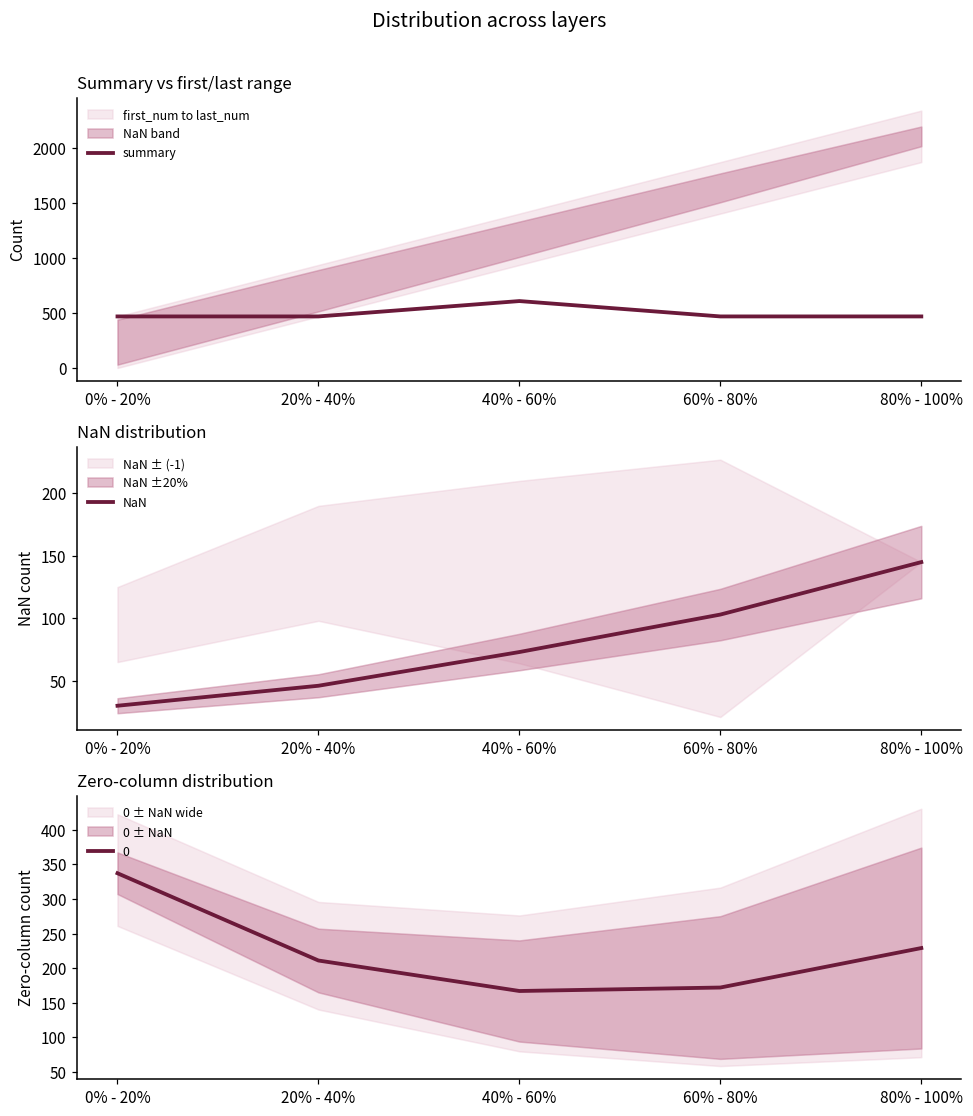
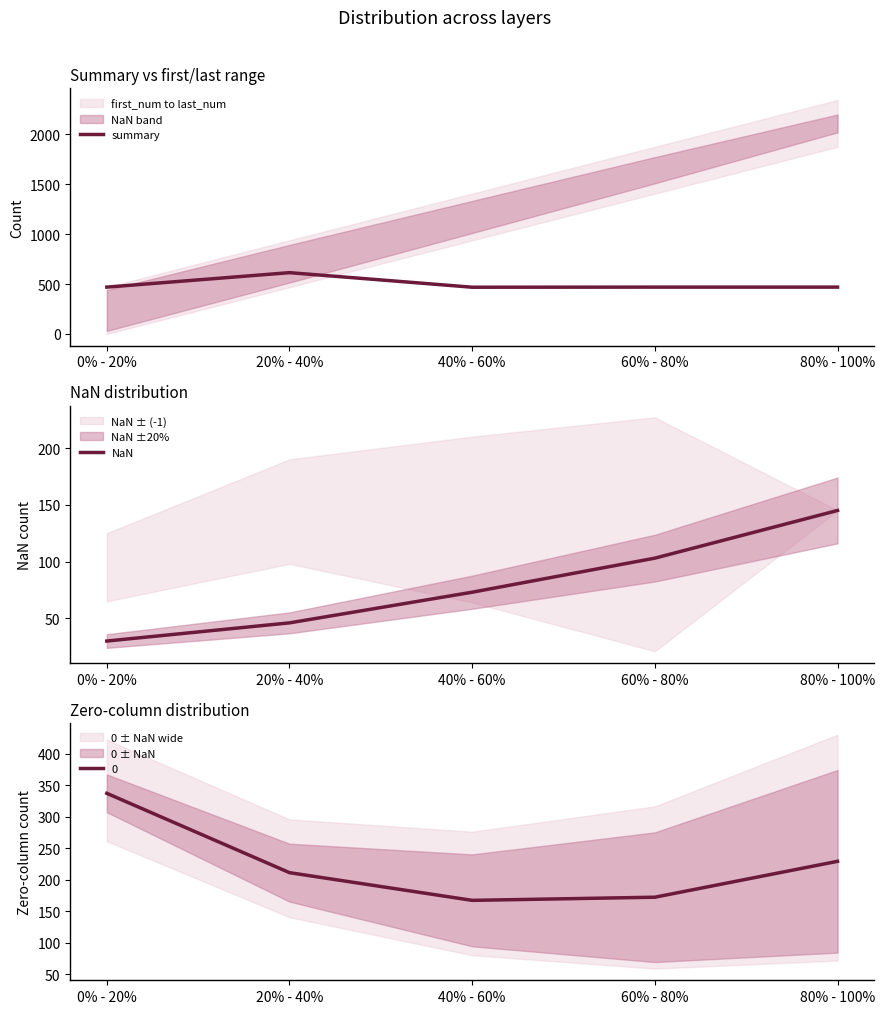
  {
    "Summary vs first/last range": {
      "summary": {
-       "20% - 40%": 500,
-       "40% - 60%": 600,
+       "20% - 40%": 600,
+       "40% - 60%": 500,
        "60% - 80%": 500,
        "80% - 100%": 500
      }
    },
    "NaN distribution": {
      "NaN": {
        "0% - 20%": 30,
        "20% - 40%": 46,
        "40% - 60%": 73,
        "60% - 80%": 103
      }
    },
    "Zero-column distribution": {
      "0": {
        "0% - 20%": 340,
        "20% - 40%": 210,
        "40% - 60%": 170,
        "60% - 80%": 170,
        "80% - 100%": 230
      }
    }
  }
